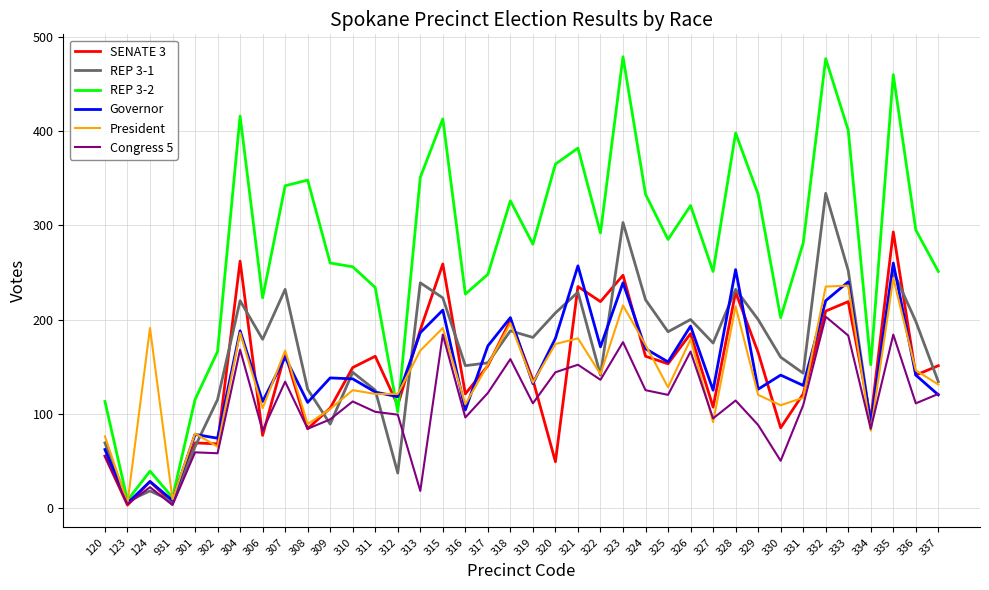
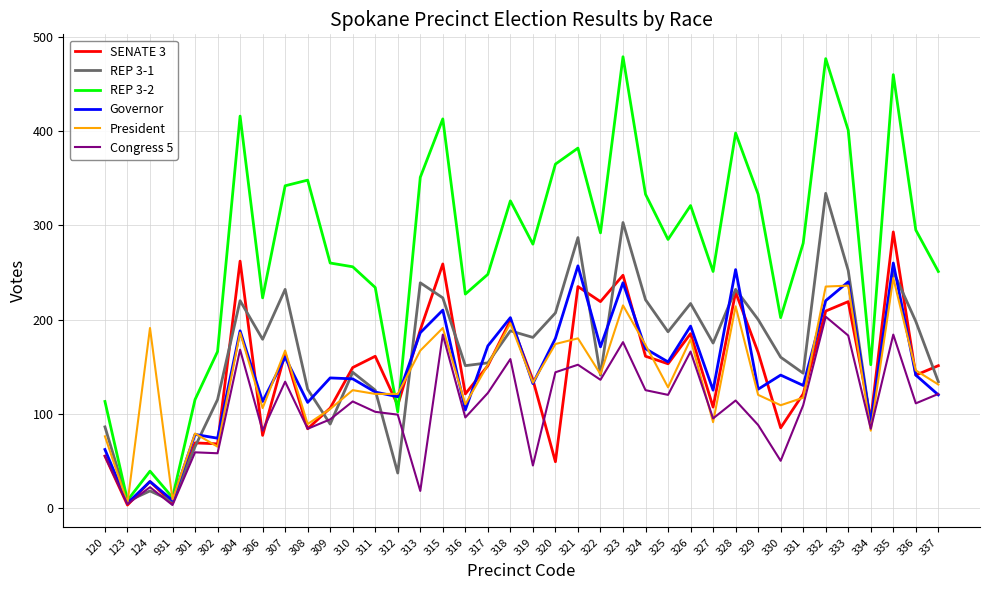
  {
    "SENATE 3": {
      "301": 70,
      "302": 70,
      "304": 260,
      "306": 80,
      "307": 160,
      "310": 150,
      "311": 160,
      "312": 110,
      "313": 190,
      "315": 260,
      "316": 120,
      "318": 200,
      "319": 140,
      "320": 50,
      "321": 240,
      "322": 220,
      "323": 250,
      "324": 160,
      "326": 190,
      "327": 110,
      "328": 230,
      "329": 170,
      "330": 90,
      "331": 120,
      "332": 210,
      "333": 220,
      "334": 90,
      "335": 290,
      "337": 150
    },
    "REP 3-1": {
-     "120": 70,
+     "120": 90,
      "124": 20,
      "301": 70,
      "302": 120,
      "304": 220,
      "306": 180,
      "307": 230,
      "308": 130,
      "309": 90,
      "310": 140,
      "312": 40,
      "313": 240,
      "315": 220,
      "316": 150,
      "318": 190,
      "319": 180,
      "320": 210,
-     "321": 230,
+     "321": 290,
      "323": 300,
      "324": 220,
      "325": 190,
-     "326": 200,
+     "326": 220,
      "327": 180,
      "328": 230,
      "329": 200,
      "330": 160,
      "331": 140,
      "332": 330,
      "333": 250,
      "335": 250,
      "336": 200,
      "337": 130
    },
    "REP 3-2": {
      "120": 110,
      "124": 40,
      "301": 120,
      "302": 170,
      "304": 420,
      "306": 220,
      "307": 340,
      "308": 350,
      "309": 260,
      "310": 260,
      "311": 230,
      "312": 100,
      "313": 350,
      "315": 410,
      "316": 230,
      "317": 250,
      "318": 330,
      "319": 280,
      "320": 370,
      "321": 380,
      "322": 290,
      "323": 480,
      "324": 330,
      "325": 290,
      "326": 320,
      "327": 250,
      "328": 400,
      "329": 330,
      "330": 200,
      "331": 280,
      "332": 480,
      "333": 400,
      "334": 150,
      "335": 460,
      "336": 300,
      "337": 250
    },
    "Governor": {
      "120": 60,
      "302": 70,
      "306": 110,
      "307": 160,
      "308": 110,
      "309": 140,
      "310": 140,
      "312": 120,
      "313": 190,
      "315": 210,
      "316": 100,
      "317": 170,
      "318": 200,
      "320": 180,
      "321": 260,
      "322": 170,
      "323": 240,
      "324": 170,
      "326": 190,
      "327": 130,
      "328": 250,
      "329": 130,
      "330": 140,
      "331": 130,
      "332": 220,
      "333": 240,
      "335": 260
    },
    "President": {
      "120": 80,
      "124": 190,
      "302": 70,
      "306": 110,
      "307": 170,
      "308": 90,
      "310": 130,
      "312": 120,
      "313": 170,
      "315": 190,
      "316": 110,
      "318": 200,
      "320": 170,
      "321": 180,
      "323": 220,
      "324": 170,
      "325": 130,
      "326": 180,
      "327": 90,
      "328": 210,
      "329": 120,
      "330": 110,
      "331": 120,
      "332": 240,
      "333": 240,
      "335": 240,
      "336": 150,
      "337": 130
    },
    "Congress 5": {
      "124": 20,
      "301": 60,
      "302": 60,
      "304": 170,
      "306": 80,
      "307": 130,
      "309": 90,
      "310": 110,
      "311": 100,
      "312": 100,
      "313": 20,
      "315": 180,
      "316": 100,
      "317": 120,
      "318": 160,
-     "319": 110,
+     "319": 50,
      "320": 140,
      "321": 150,
      "322": 140,
      "323": 180,
      "324": 130,
      "325": 120,
      "326": 170,
      "327": 100,
      "328": 110,
      "329": 90,
      "330": 50,
      "331": 110,
      "332": 200,
      "333": 180,
      "335": 180,
      "336": 110
    }
  }
